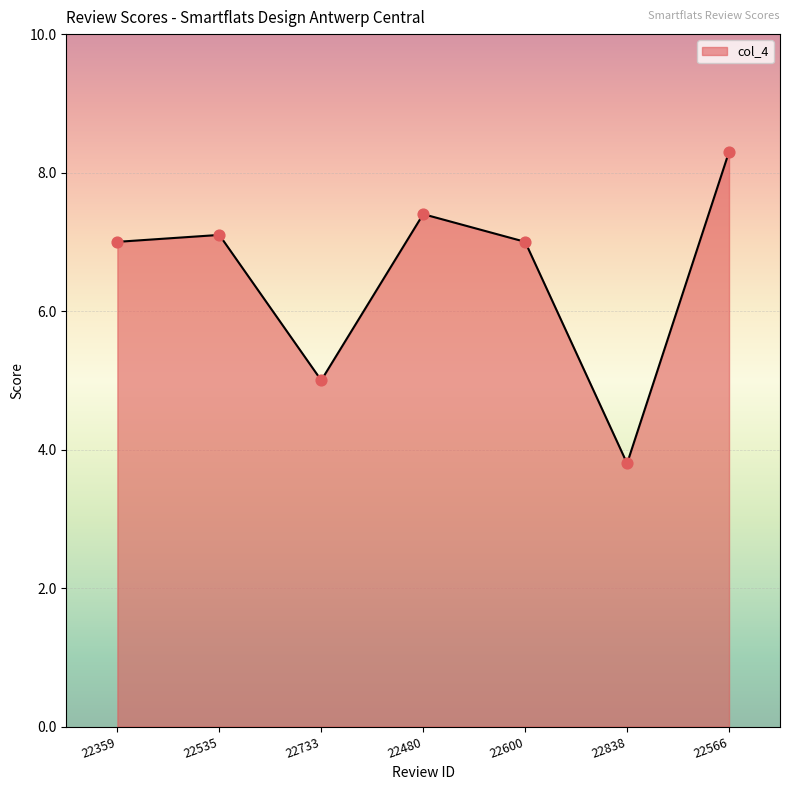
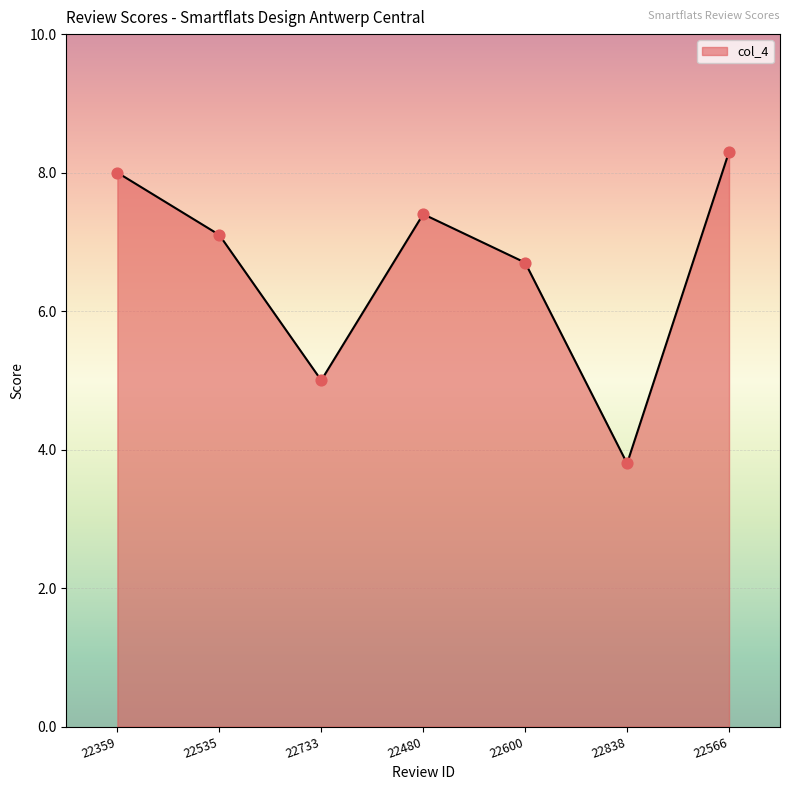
  {
-   "22359": 7,
+   "22359": 8,
    "22535": 7.1,
    "22733": 5.0,
    "22480": 7.4,
-   "22600": 7.0,
+   "22600": 6.7,
    "22838": 3.8,
    "22566": 8.3
  }
